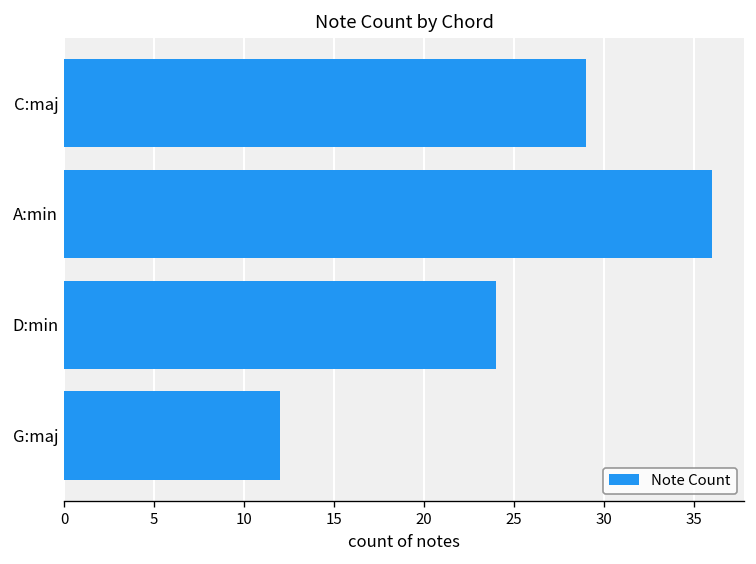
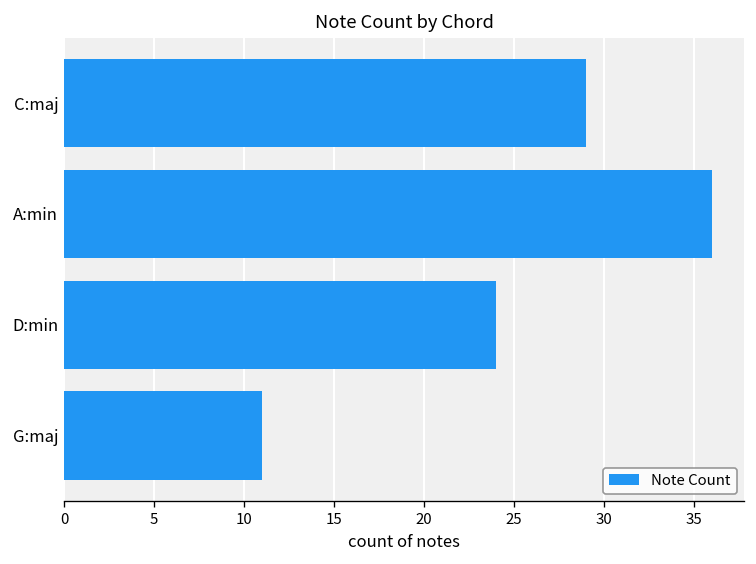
  {
    "C:maj": 29,
    "A:min": 36,
    "D:min": 24,
-   "G:maj": 12
+   "G:maj": 11
  }
